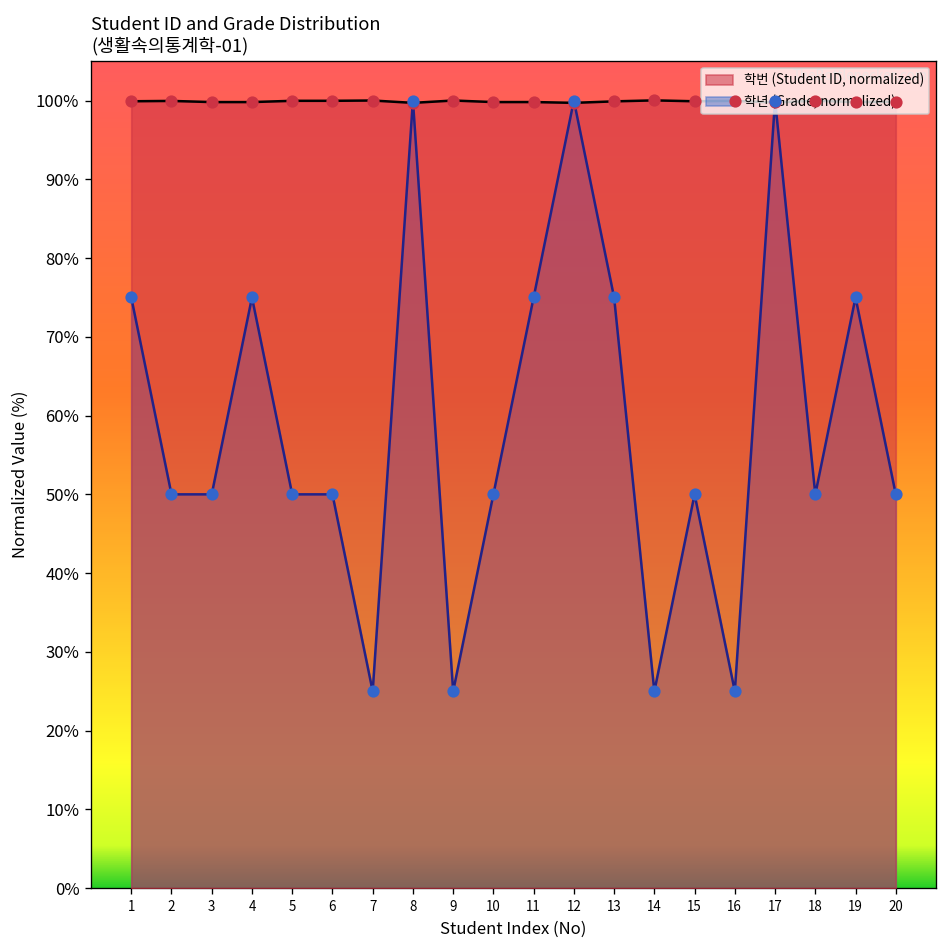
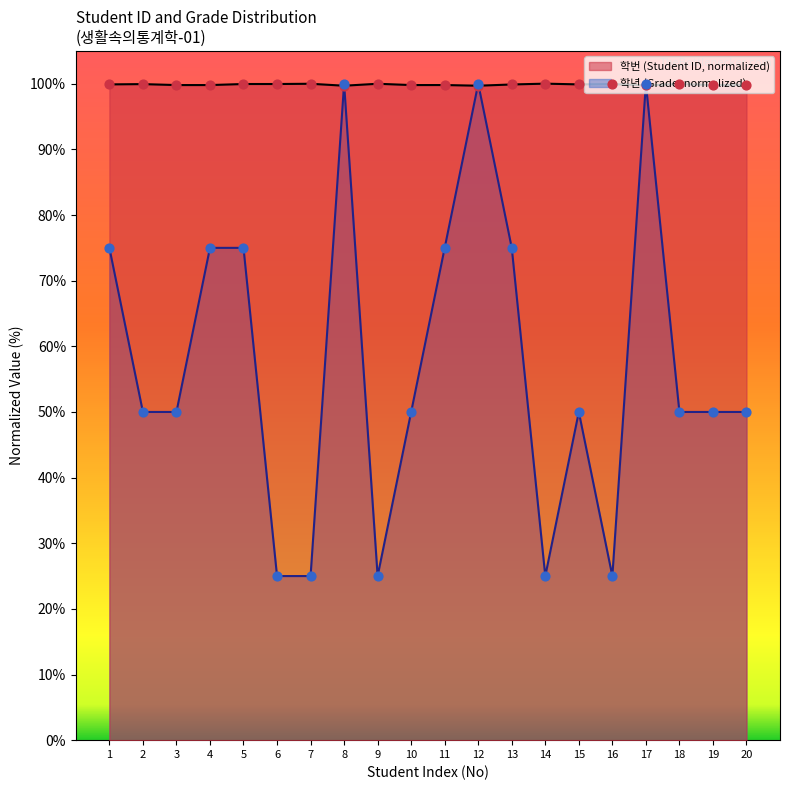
  {
    "학번 (Student ID, normalized)": {
      "1": "100%",
      "2": "100%",
      "3": "100%",
      "4": "100%",
      "5": "100%",
      "6": "100%",
      "7": "100%",
      "9": "100%",
      "10": "100%",
      "11": "100%",
      "13": "100%",
      "14": "100%",
      "15": "100%"
    },
    "학년 (Grade, normalized)": {
      "1": "75%",
      "2": "50%",
      "3": "50%",
      "4": "75%",
-     "5": "50%",
-     "6": "50%",
+     "5": "75%",
+     "6": "25%",
      "7": "25%",
      "9": "25%",
      "10": "50%",
      "11": "75%",
      "13": "75%",
      "14": "25%",
      "15": "50%",
      "16": "25%",
      "18": "50%",
-     "19": "75%",
+     "19": "50%",
      "20": "50%"
    }
  }
